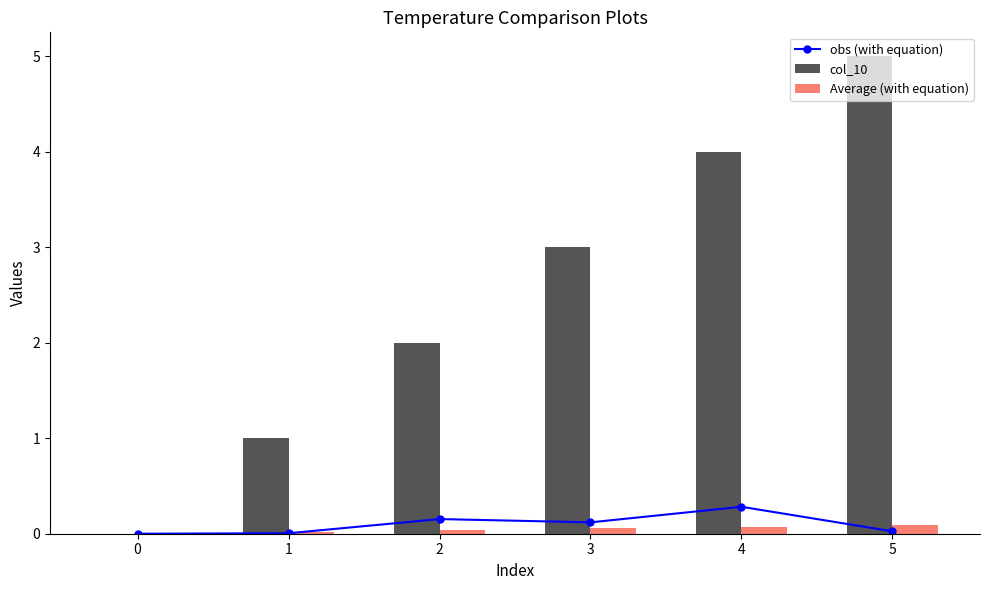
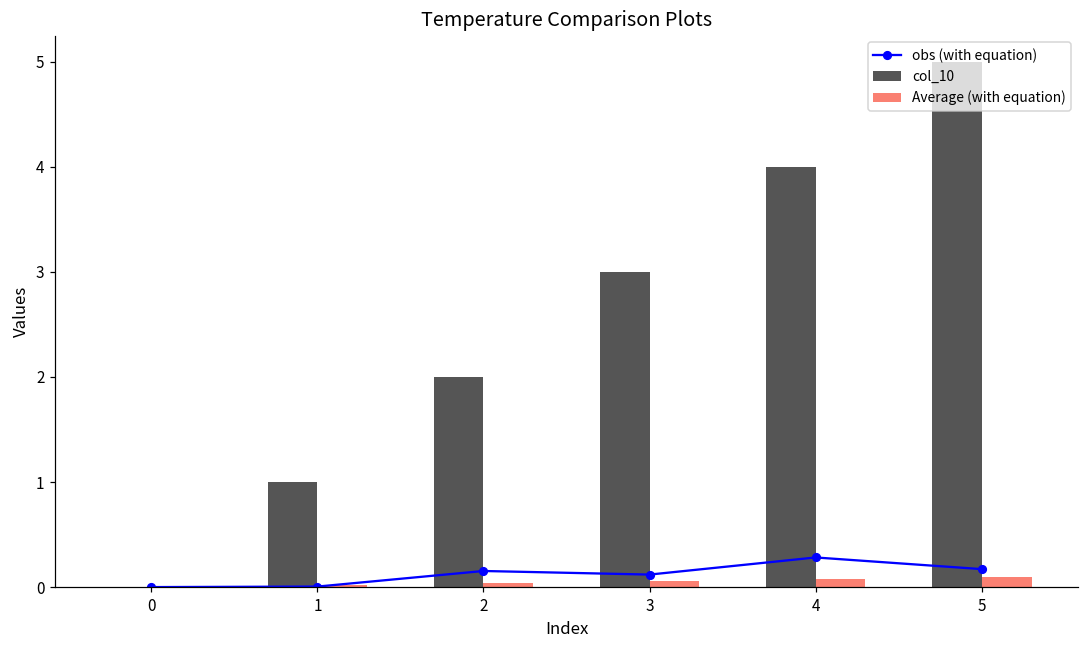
  {
    "col_10": {
      "0": 0.0,
      "1": 1.0,
      "2": 2.0,
      "3": 3.0,
      "4": 4.0
    },
    "obs (with equation)": {
      "0": 0.0,
      "1": 0.0,
      "2": 0.2,
      "3": 0.1,
      "4": 0.3,
-     "5": 0.0
+     "5": 0.2
    },
    "Average (with equation)": {
      "0": 0.0,
      "2": 0.0,
      "3": 0.1,
      "4": 0.1,
      "5": 0.1
    }
  }
